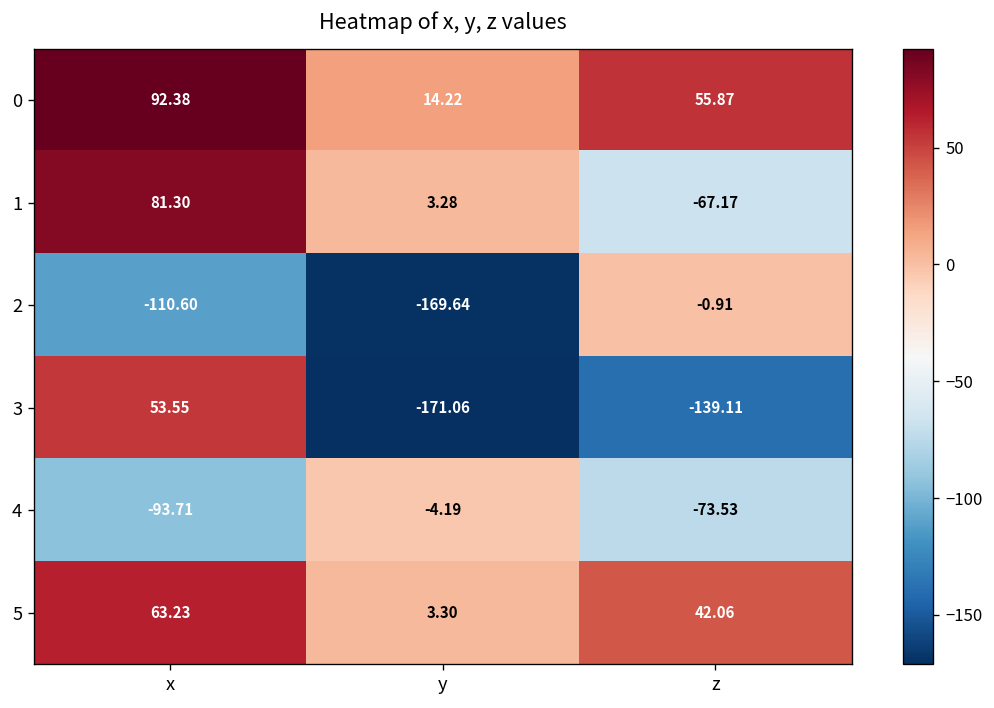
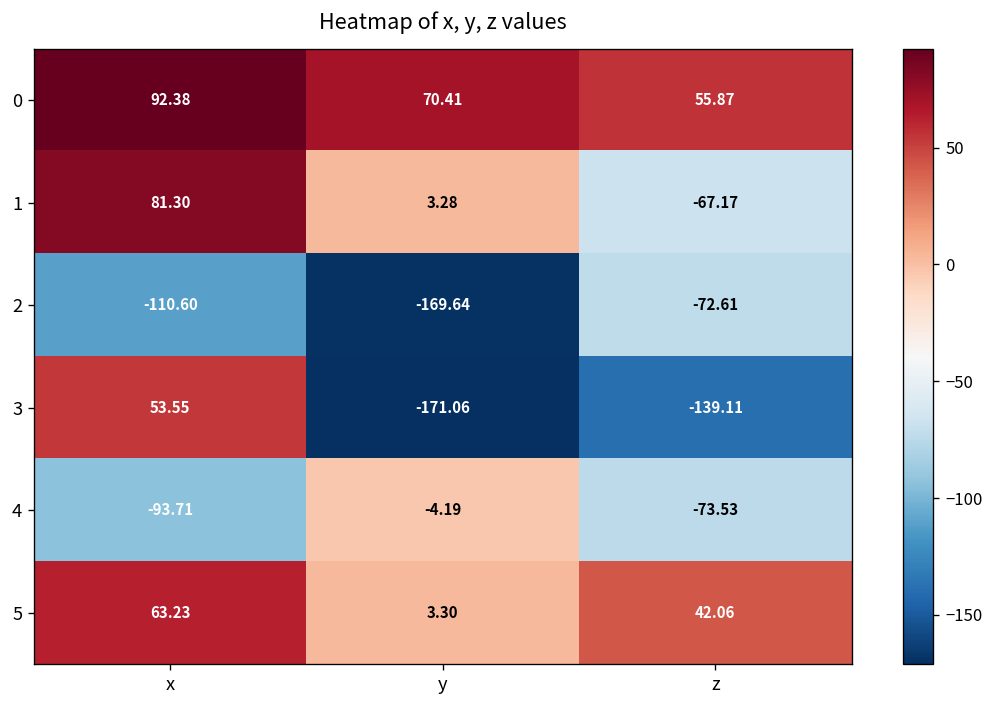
  {
    "0": {
      "x": 92.38,
-     "y": 14.22,
+     "y": 70.41,
      "z": 55.87
    },
    "1": {
      "x": 81.30,
      "y": 3.28,
      "z": -67.17
    },
    "2": {
      "x": -110.60,
      "y": -169.64,
-     "z": -0.91
+     "z": -72.61
    },
    "3": {
      "x": 53.55,
      "y": -171.06,
      "z": -139.11
    },
    "4": {
      "x": -93.71,
      "y": -4.19,
      "z": -73.53
    },
    "5": {
      "x": 63.23,
      "y": 3.30,
      "z": 42.06
    }
  }
